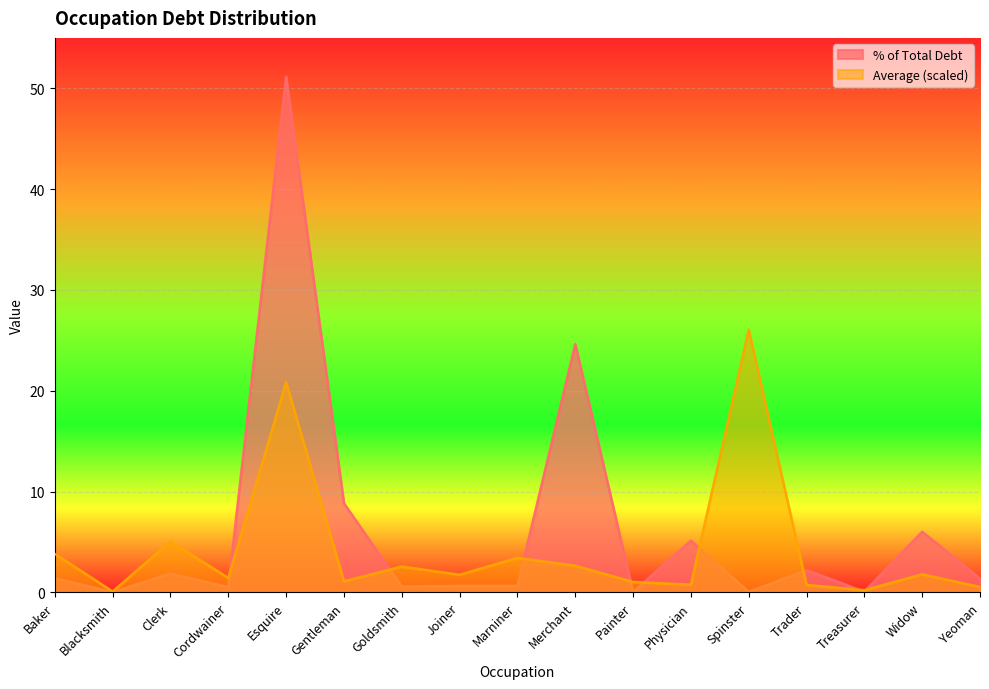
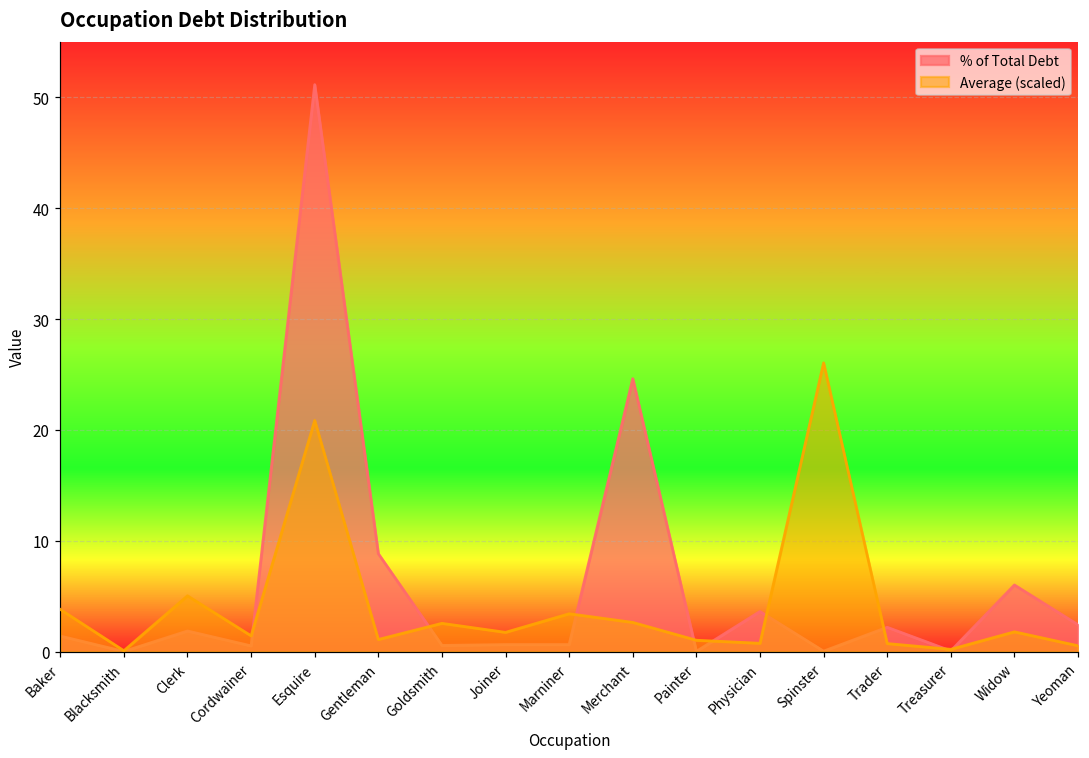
  {
    "% of Total Debt": {
      "Baker": 1.4,
      "Clerk": 1.9,
      "Cordwainer": 0.5,
      "Esquire": 51.1,
      "Gentleman": 8.8,
      "Goldsmith": 0.6,
      "Joiner": 0.7,
      "Marniner": 0.7,
      "Merchant": 24.6,
      "Painter": 0.0,
-     "Physician": 5.1,
+     "Physician": 3.6,
      "Spinster": 0.1,
      "Trader": 2.2,
      "Widow": 6.0,
-     "Yeoman": 1.4
+     "Yeoman": 2.4
    },
    "Average (scaled)": {
      "Baker": 3.8,
      "Clerk": 5.1,
      "Cordwainer": 1.4,
      "Esquire": 20.9,
      "Gentleman": 1.1,
      "Goldsmith": 2.6,
      "Joiner": 1.8,
      "Marniner": 3.4,
      "Merchant": 2.7,
      "Painter": 1.0,
      "Physician": 0.8,
      "Spinster": 26.1,
      "Trader": 0.7,
      "Widow": 1.8,
      "Yeoman": 0.5
    }
  }
